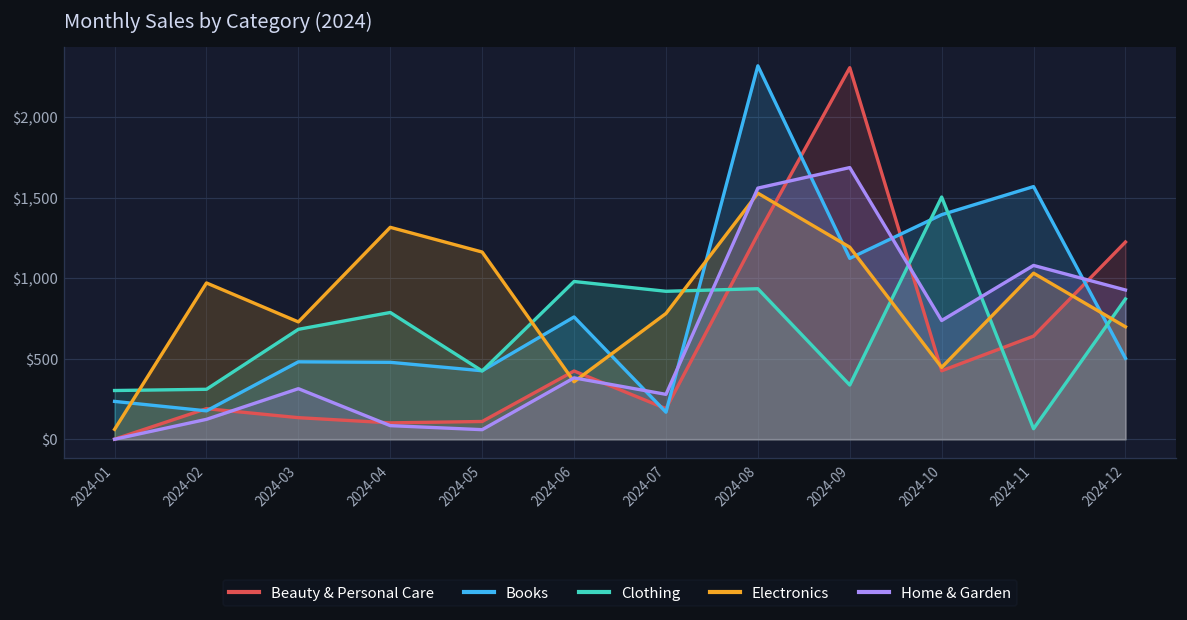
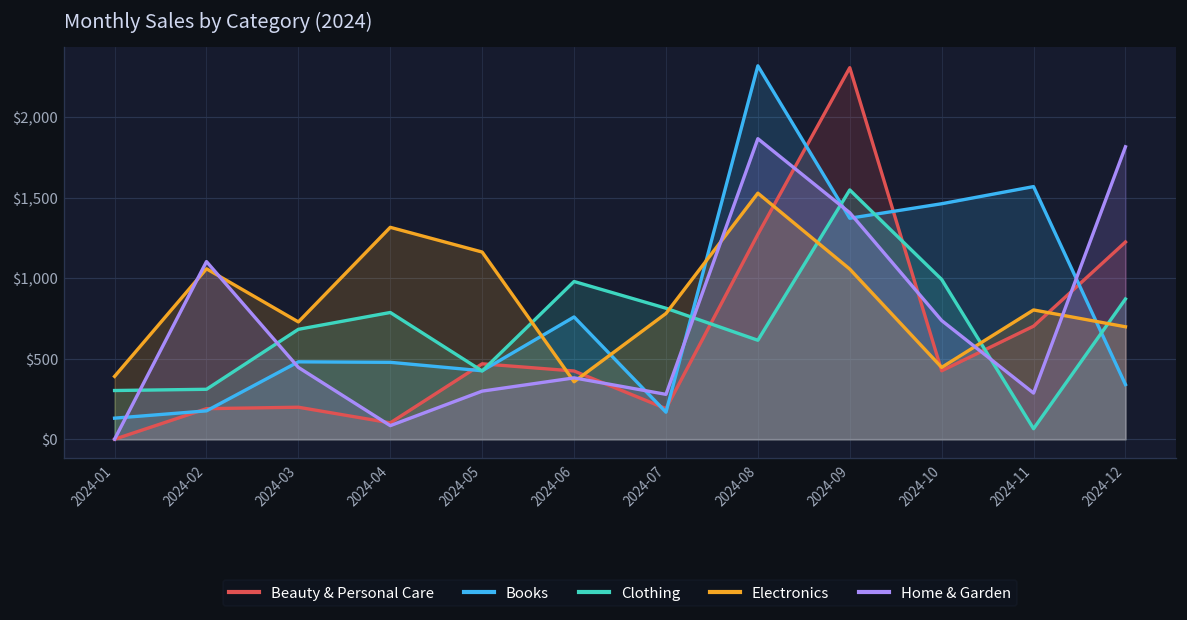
  {
    "Beauty & Personal Care": {
-     "2024-03": "$130",
-     "2024-05": "$110",
+     "2024-03": "$200",
+     "2024-05": "$470",
      "2024-06": "$420",
      "2024-07": "$190",
      "2024-08": "$1,270",
      "2024-09": "$2,310",
      "2024-10": "$420",
-     "2024-11": "$640",
+     "2024-11": "$700",
      "2024-12": "$1,220"
    },
    "Books": {
-     "2024-01": "$230",
+     "2024-01": "$130",
      "2024-03": "$480",
      "2024-04": "$480",
      "2024-06": "$760",
      "2024-07": "$170",
      "2024-08": "$2,320",
-     "2024-09": "$1,120",
-     "2024-10": "$1,390",
+     "2024-09": "$1,370",
+     "2024-10": "$1,460",
      "2024-11": "$1,570",
-     "2024-12": "$500"
+     "2024-12": "$340"
    },
    "Clothing": {
      "2024-01": "$300",
      "2024-02": "$310",
      "2024-03": "$680",
      "2024-04": "$790",
      "2024-06": "$980",
-     "2024-07": "$920",
-     "2024-08": "$930",
-     "2024-09": "$340",
-     "2024-10": "$1,500",
+     "2024-07": "$810",
+     "2024-08": "$610",
+     "2024-09": "$1,550",
+     "2024-10": "$990",
      "2024-11": "$70",
      "2024-12": "$870"
    },
    "Electronics": {
-     "2024-01": "$60",
-     "2024-02": "$970",
+     "2024-01": "$390",
+     "2024-02": "$1,060",
      "2024-03": "$730",
      "2024-04": "$1,320",
      "2024-05": "$1,160",
      "2024-06": "$360",
      "2024-07": "$780",
      "2024-08": "$1,530",
-     "2024-09": "$1,190",
+     "2024-09": "$1,060",
      "2024-10": "$450",
-     "2024-11": "$1,030",
+     "2024-11": "$800",
      "2024-12": "$700"
    },
    "Home & Garden": {
-     "2024-02": "$120",
-     "2024-03": "$310",
-     "2024-05": "$60",
+     "2024-02": "$1,100",
+     "2024-03": "$450",
+     "2024-05": "$300",
      "2024-06": "$380",
      "2024-07": "$280",
-     "2024-08": "$1,560",
-     "2024-09": "$1,690",
+     "2024-08": "$1,870",
+     "2024-09": "$1,410",
      "2024-10": "$740",
-     "2024-11": "$1,080",
-     "2024-12": "$930"
+     "2024-11": "$290",
+     "2024-12": "$1,820"
    }
  }
